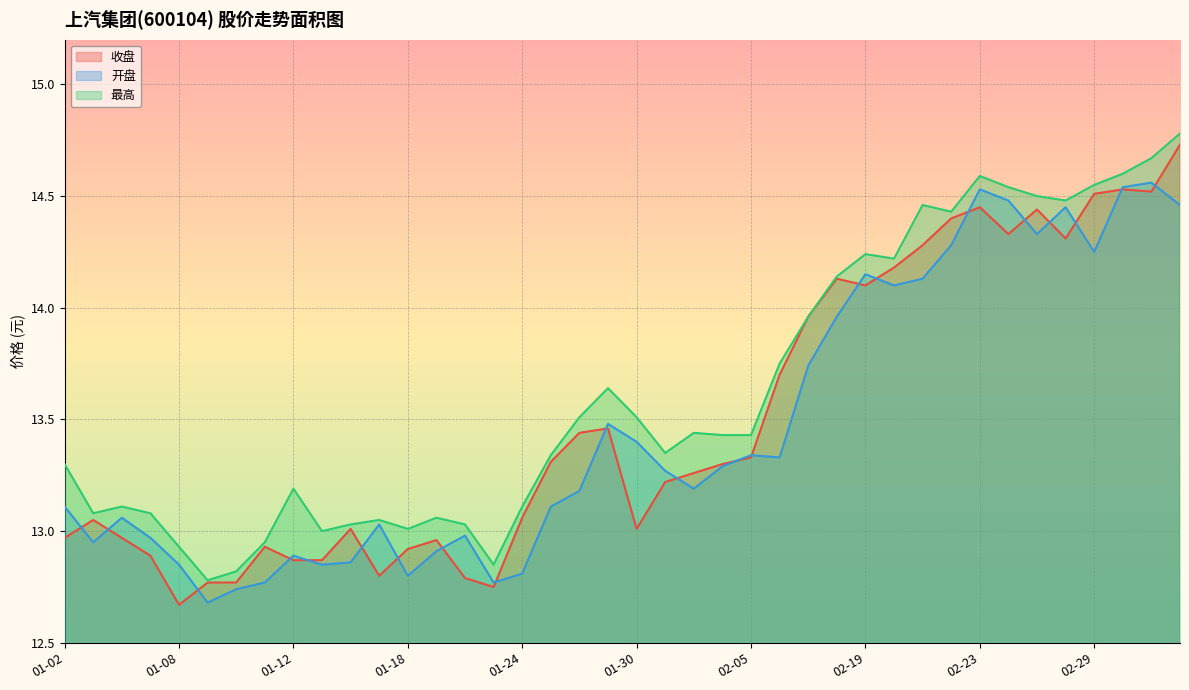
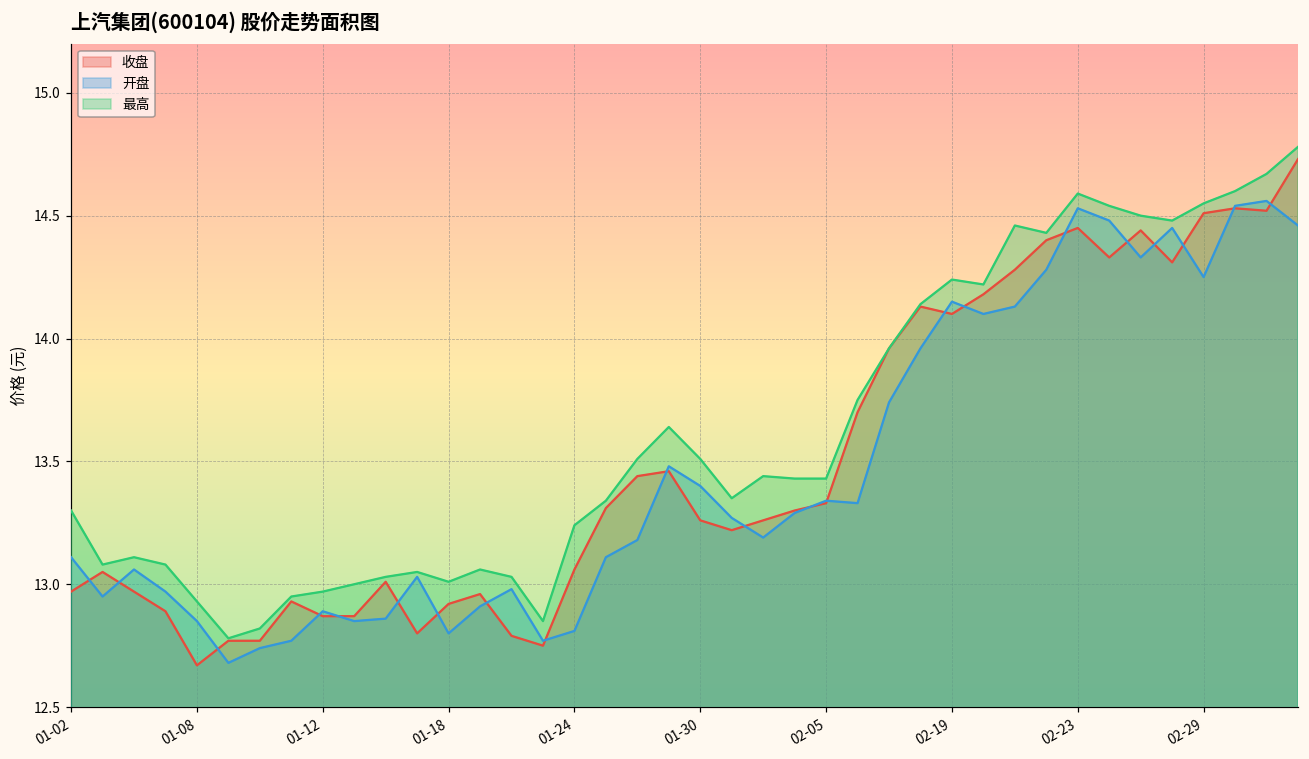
  {
    "收盘": {
      "01-02": 12.97,
      "01-08": 12.67,
      "01-12": 12.87,
      "01-18": 12.92,
      "01-24": 13.06,
-     "01-30": 13.01,
+     "01-30": 13.26,
      "02-19": 14.10,
      "02-23": 14.45,
      "02-29": 14.51
    },
    "开盘": {
      "01-02": 13.11,
      "01-08": 12.85,
      "01-12": 12.89,
      "01-18": 12.80,
      "01-24": 12.81,
      "01-30": 13.40,
      "02-19": 14.15,
      "02-23": 14.53,
      "02-29": 14.25
    },
    "最高": {
      "01-02": 13.30,
      "01-08": 12.93,
-     "01-12": 13.19,
+     "01-12": 12.97,
      "01-18": 13.01,
-     "01-24": 13.11,
+     "01-24": 13.24,
      "01-30": 13.51,
      "02-05": 13.43,
      "02-19": 14.24,
      "02-23": 14.59,
      "02-29": 14.55
    }
  }
